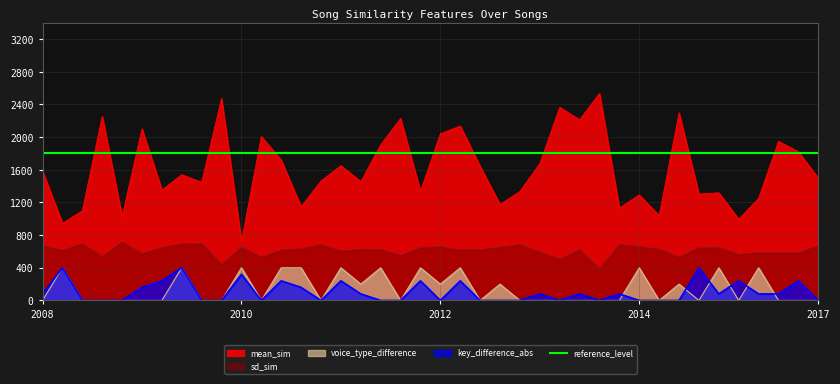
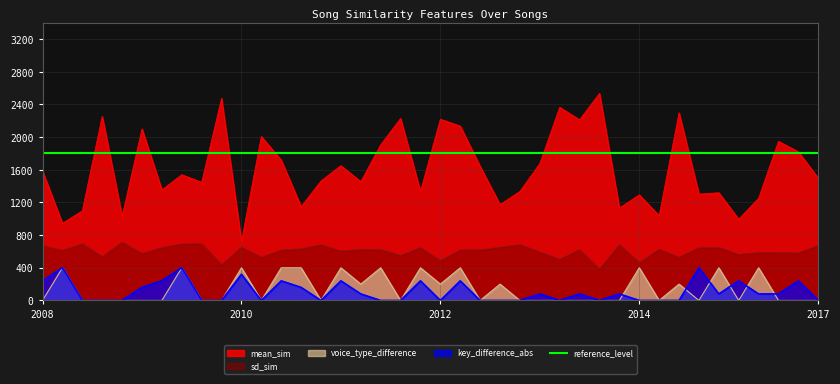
  {
    "mean_sim": {
      "2008": 1600,
      "2010": 700,
-     "2012": 2000,
+     "2012": 2200,
      "2014": 1300,
      "2017": 1500
    },
    "sd_sim": {
      "2008": 700,
      "2010": 700,
-     "2012": 700,
-     "2014": 700,
+     "2012": 500,
+     "2014": 500,
      "2017": 700
    },
    "voice_type_difference": {
      "2008": 0,
      "2010": 400,
      "2012": 200,
      "2014": 400
    },
    "key_difference_abs": {
-     "2008": 100,
+     "2008": 200,
      "2010": 300,
      "2012": 0,
      "2014": 0
    }
  }
